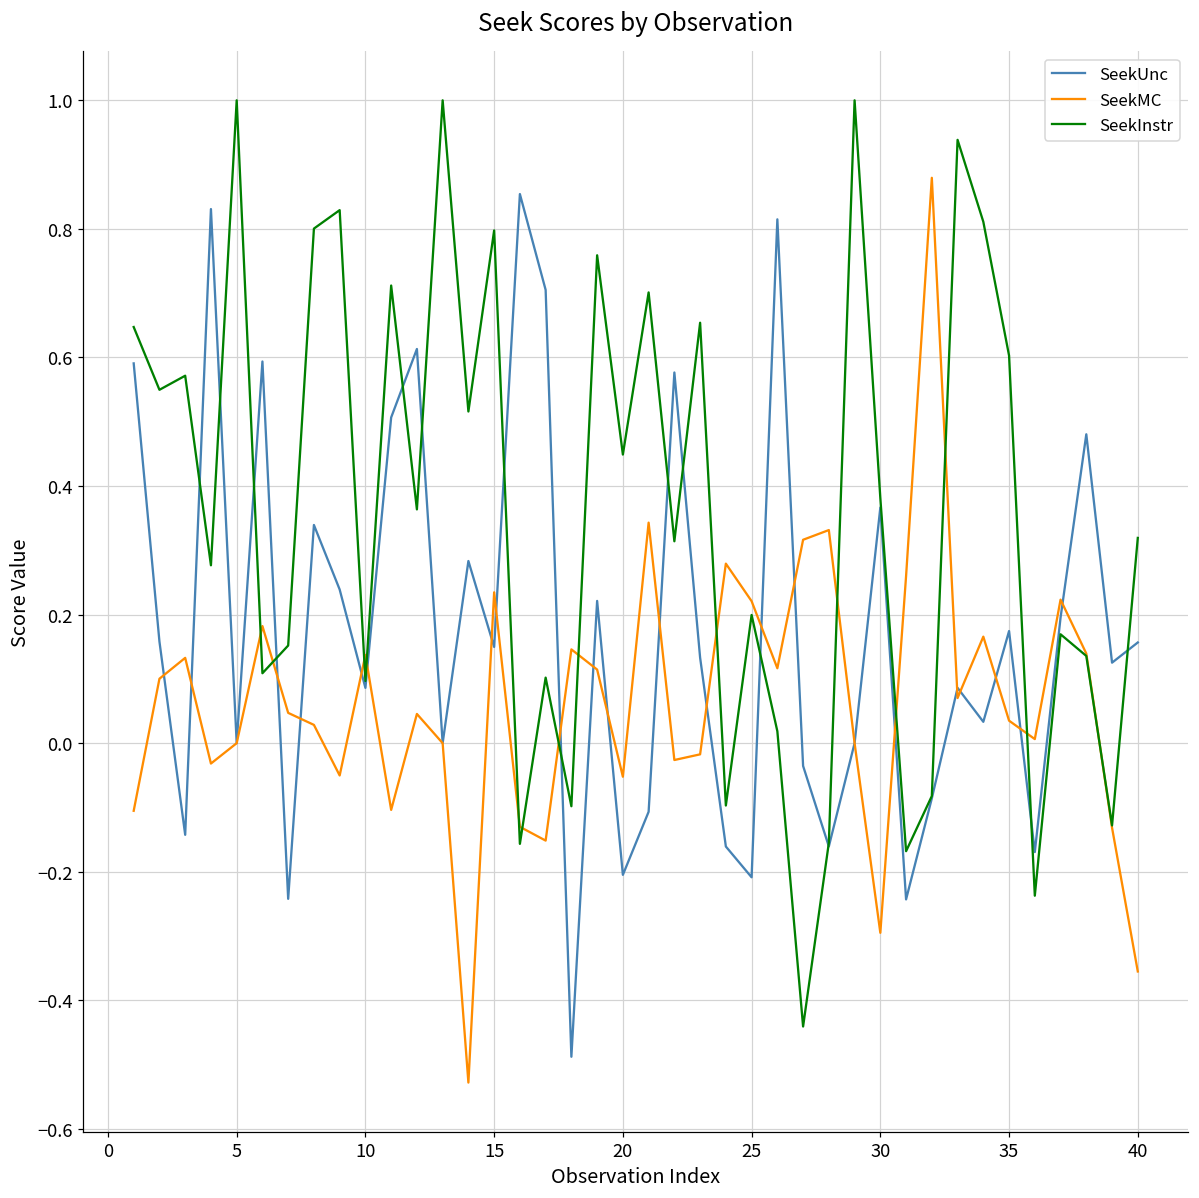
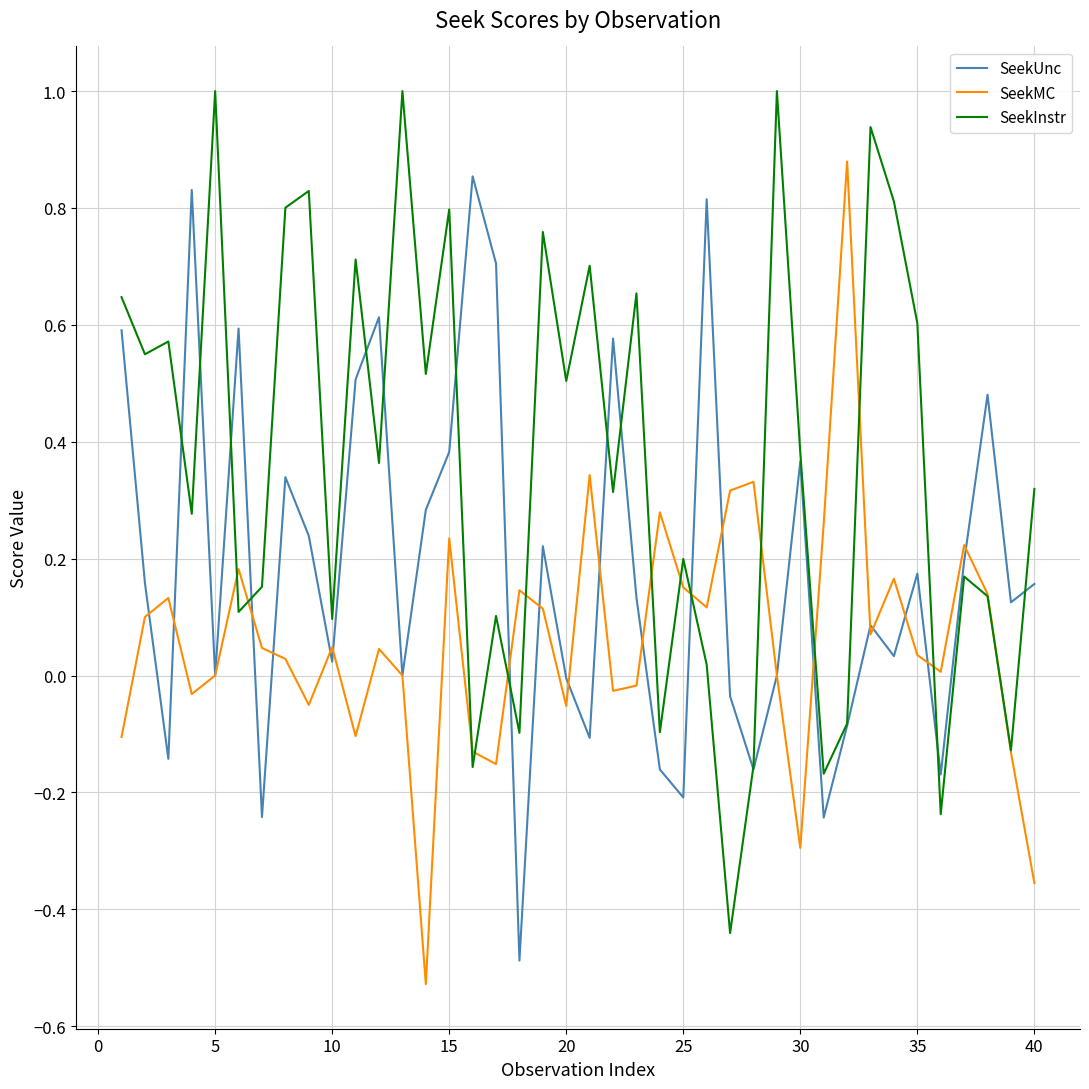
  {
    "SeekUnc": {
-     "10": 0.09,
-     "15": 0.15,
-     "20": -0.20,
+     "10": 0.02,
+     "15": 0.38,
+     "20": 0.00,
      "25": -0.21,
      "30": 0.37,
      "35": 0.17,
      "40": 0.16
    },
    "SeekMC": {
-     "10": 0.14,
+     "10": 0.05,
      "15": 0.23,
      "20": -0.05,
-     "25": 0.22,
+     "25": 0.15,
      "30": -0.29,
      "35": 0.03,
      "40": -0.36
    },
    "SeekInstr": {
      "5": 1.00,
      "10": 0.10,
      "15": 0.80,
-     "20": 0.45,
+     "20": 0.50,
      "25": 0.20,
      "30": 0.38,
      "35": 0.60,
      "40": 0.32
    }
  }
